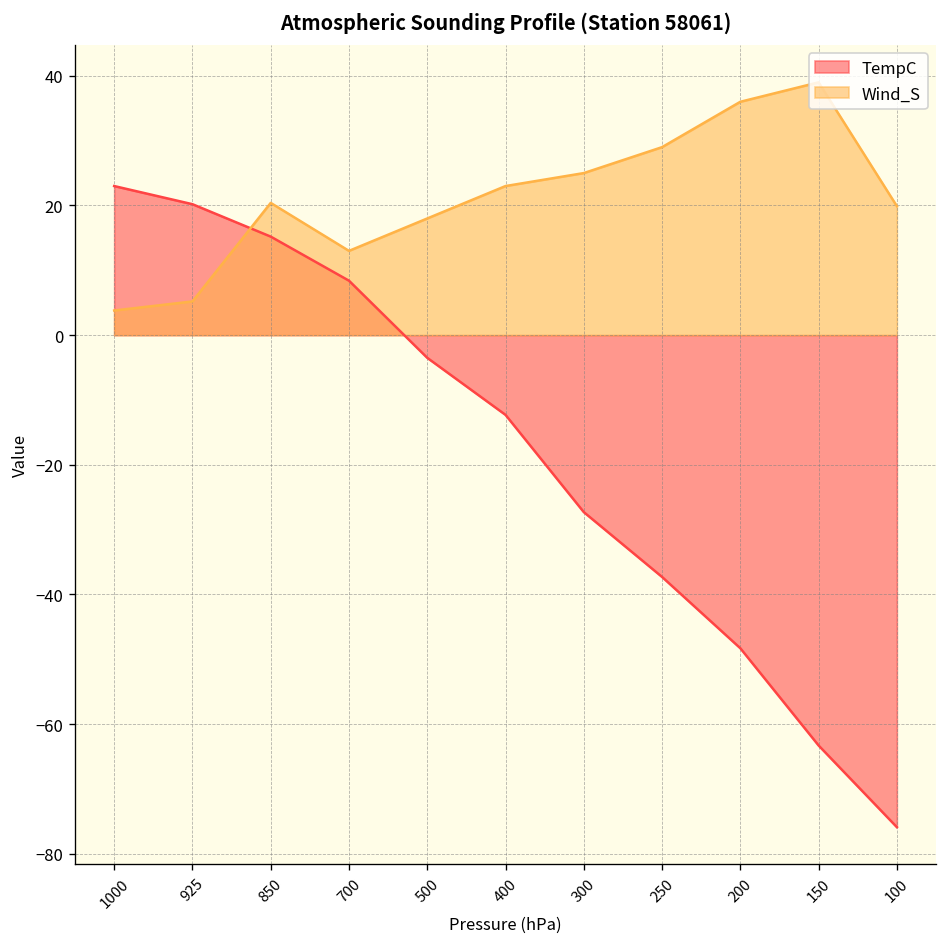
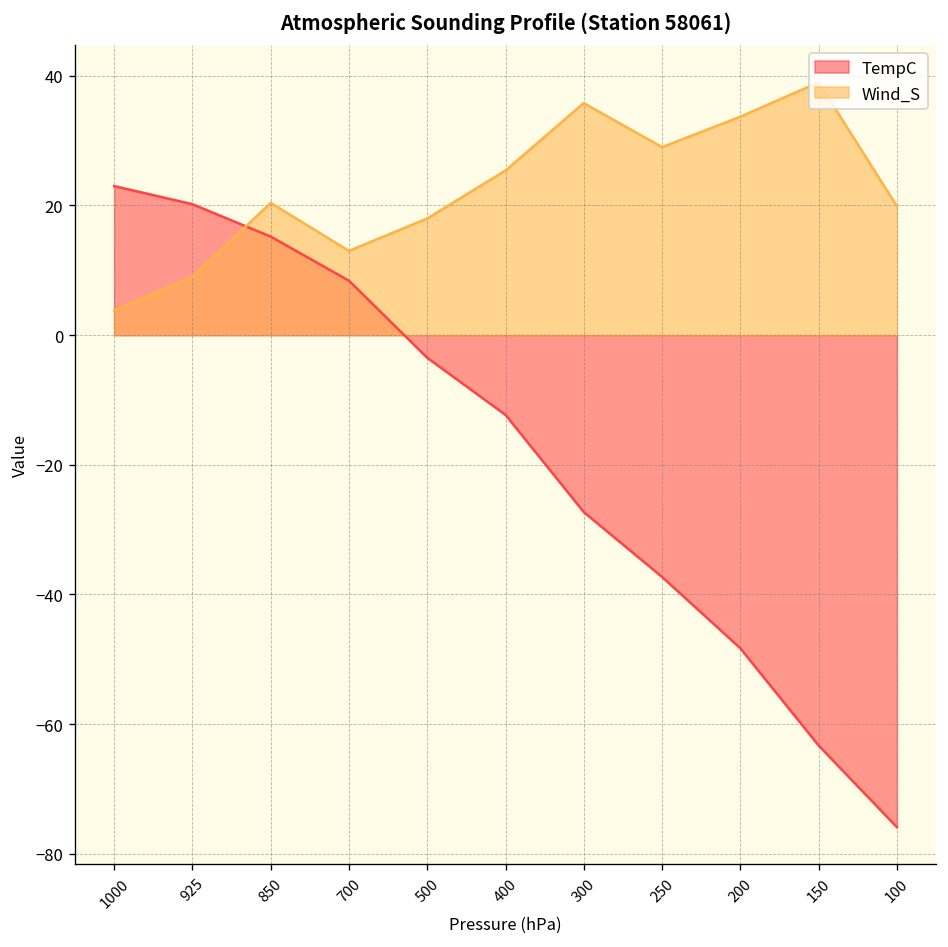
  {
    "Wind_S": {
      "1000": 4,
-     "925": 5,
+     "925": 9,
      "850": 20,
      "700": 13,
      "500": 18,
-     "400": 23,
-     "300": 25,
+     "400": 25,
+     "300": 36,
      "250": 29,
-     "200": 36,
+     "200": 34,
      "100": 20
    }
  }
